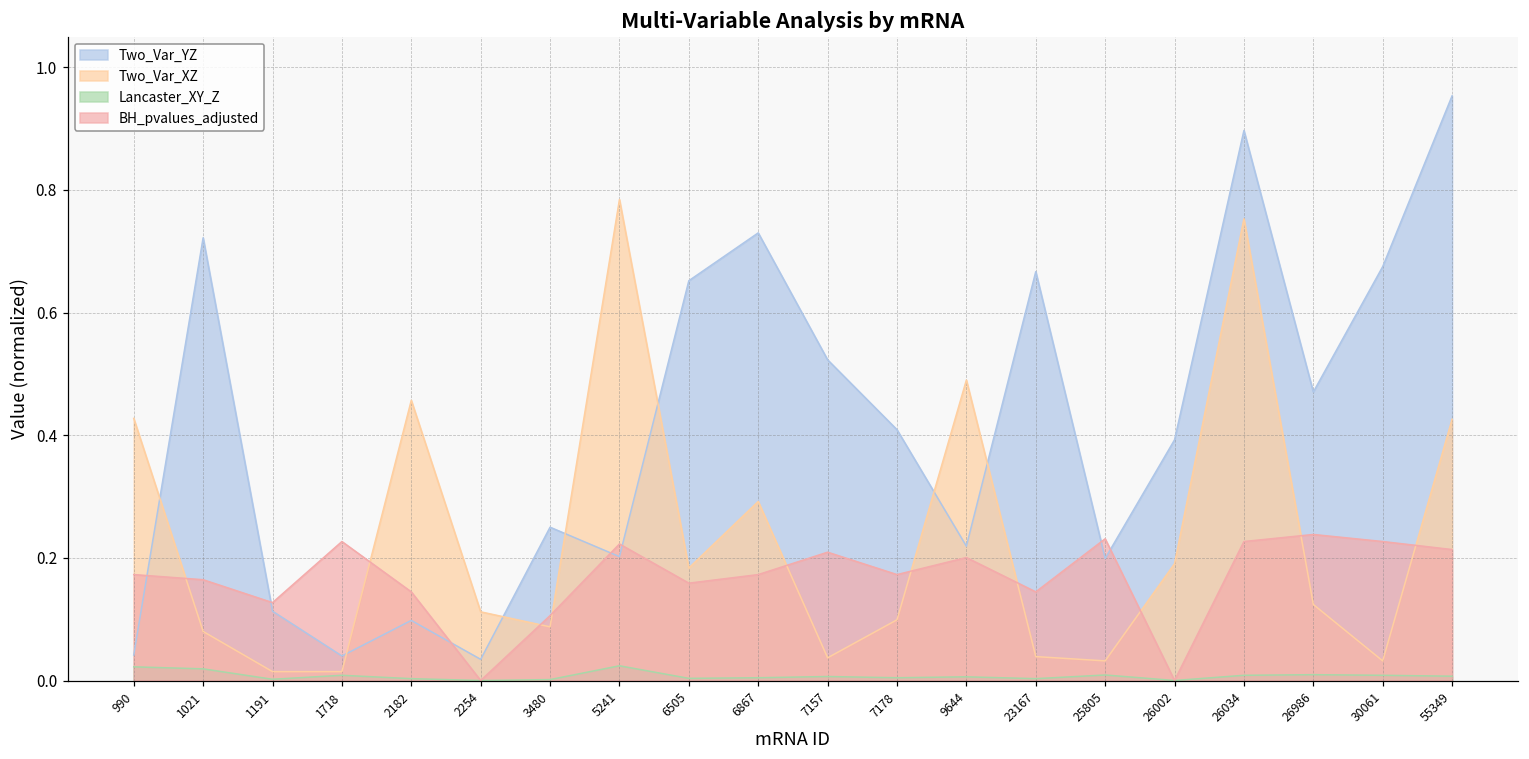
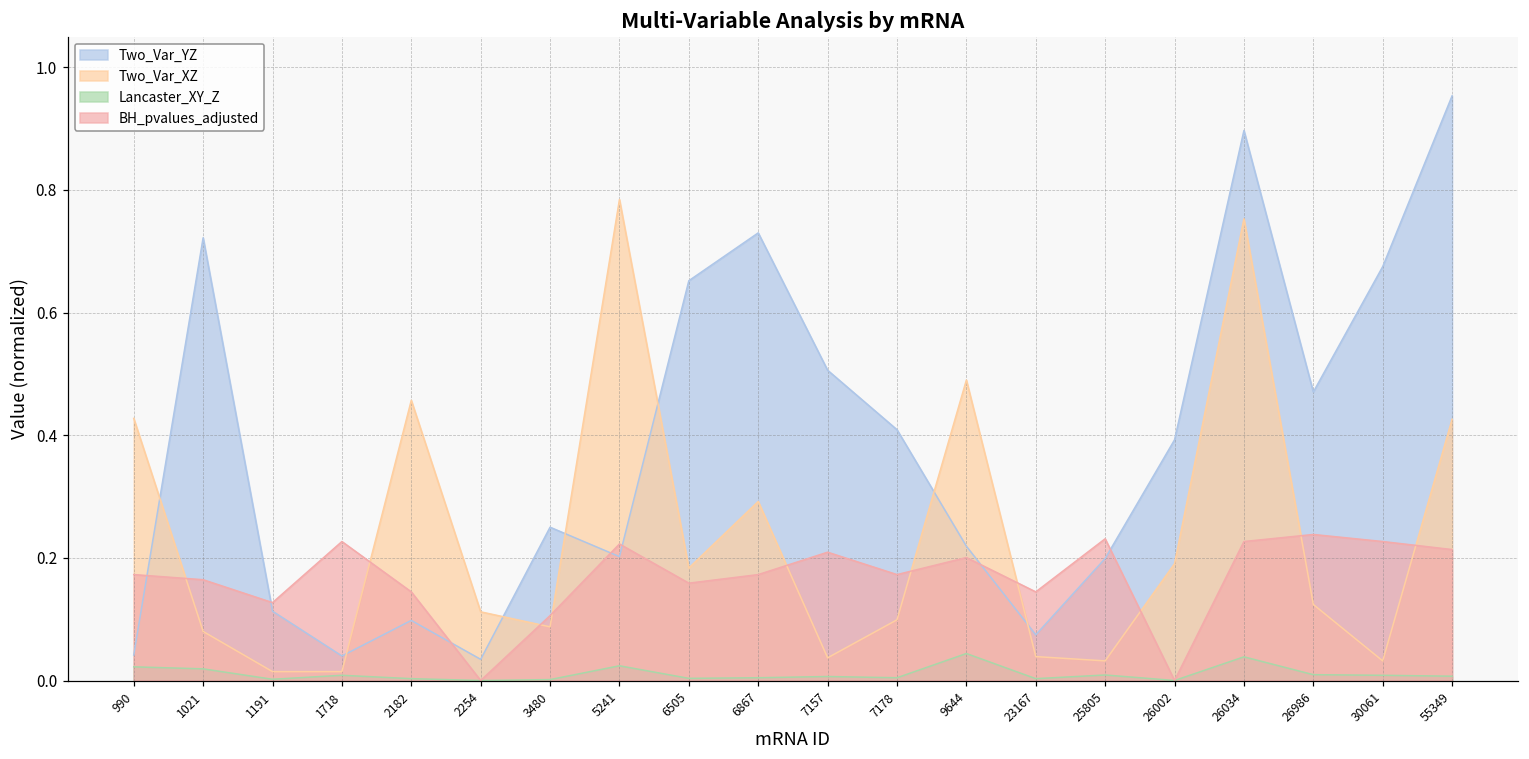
  {
    "Two_Var_YZ": {
      "990": 0.04,
      "1021": 0.72,
      "1191": 0.11,
      "1718": 0.04,
      "2182": 0.10,
      "2254": 0.03,
      "3480": 0.25,
      "5241": 0.20,
      "6505": 0.65,
      "6867": 0.73,
-     "7157": 0.52,
+     "7157": 0.51,
      "7178": 0.41,
      "9644": 0.22,
-     "23167": 0.67,
+     "23167": 0.07,
      "25805": 0.20,
      "26002": 0.39,
      "26034": 0.90,
      "26986": 0.47,
      "30061": 0.68,
      "55349": 0.95
    },
    "Lancaster_XY_Z": {
      "990": 0.02,
      "1021": 0.02,
      "1191": 0.00,
      "1718": 0.01,
      "2182": 0.00,
      "3480": 0.00,
      "5241": 0.02,
      "6505": 0.00,
      "6867": 0.00,
      "7157": 0.01,
      "7178": 0.00,
-     "9644": 0.01,
+     "9644": 0.04,
      "23167": 0.00,
      "25805": 0.01,
-     "26034": 0.01,
+     "26034": 0.04,
      "26986": 0.01,
      "30061": 0.01,
      "55349": 0.01
    }
  }
